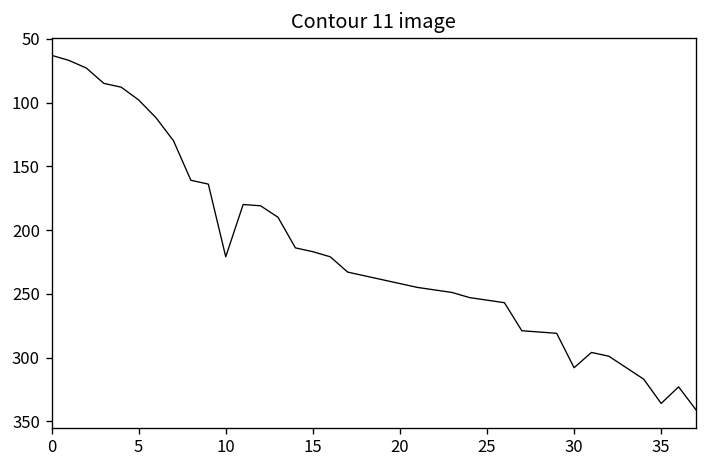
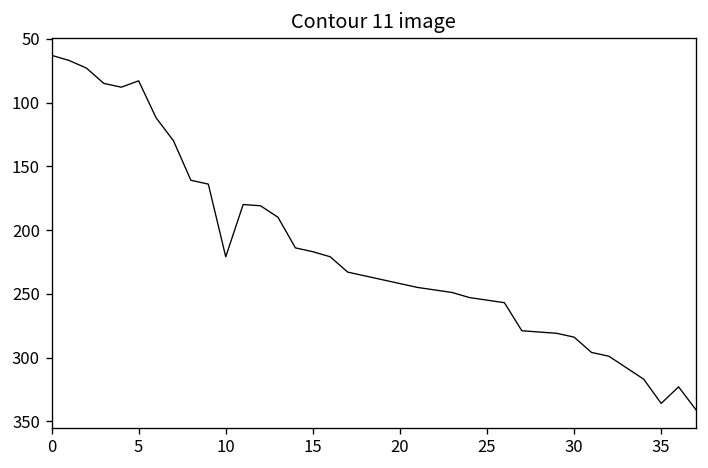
  {
    "0": 63,
-   "5": 98,
+   "5": 83,
    "10": 221,
    "15": 217,
    "20": 242,
    "25": 255,
-   "30": 308,
+   "30": 284,
    "35": 336
  }
